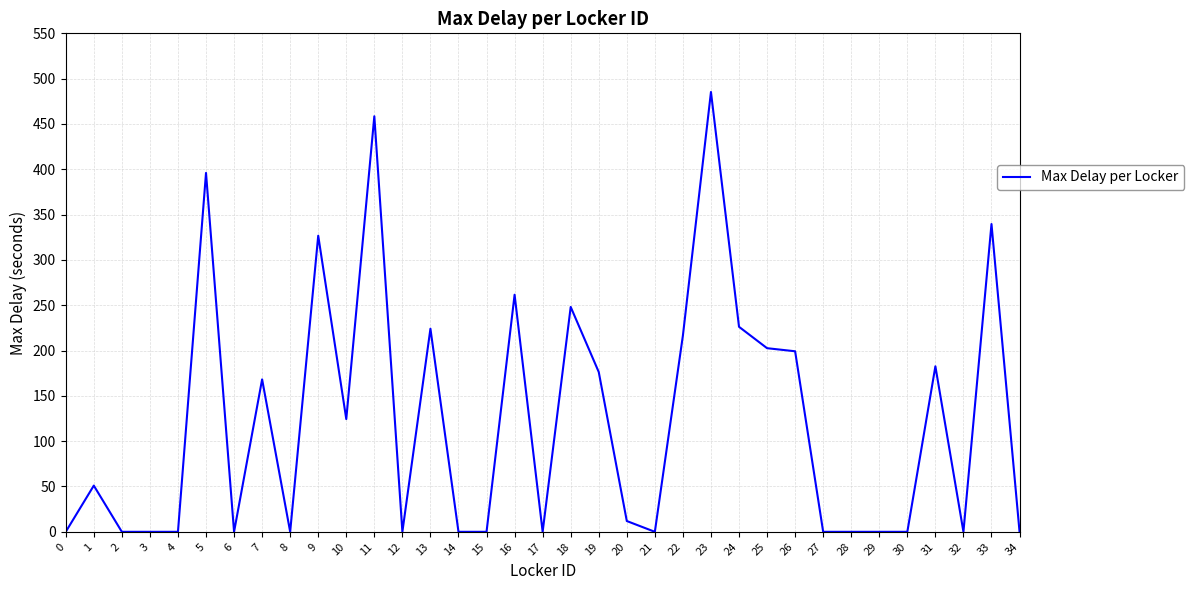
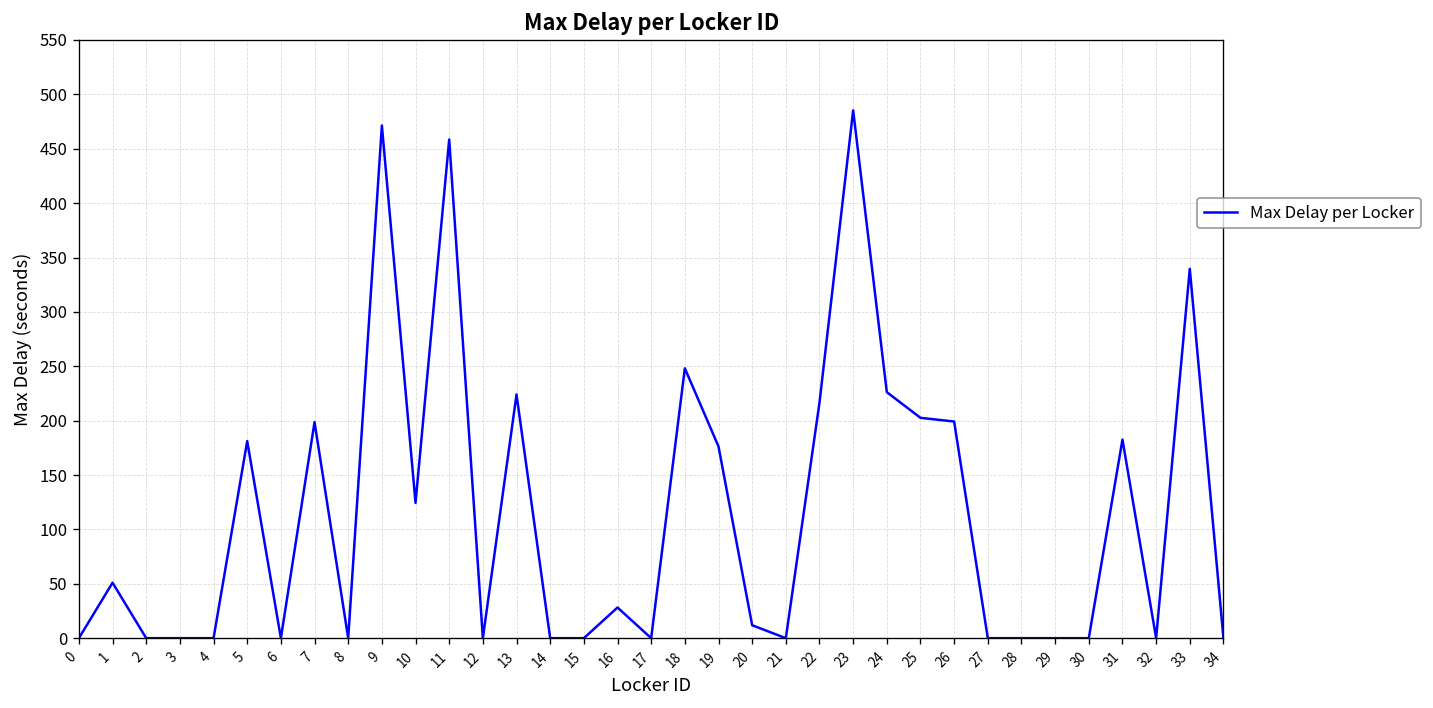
  {
    "0": 0,
    "1": 50,
    "2": 0,
    "3": 0,
    "4": 0,
-   "5": 400,
+   "5": 180,
    "6": 0,
-   "7": 170,
+   "7": 200,
    "8": 0,
-   "9": 330,
+   "9": 470,
    "10": 120,
    "11": 460,
    "12": 0,
    "13": 220,
    "14": 0,
    "15": 0,
-   "16": 260,
+   "16": 30,
    "17": 0,
    "18": 250,
    "19": 180,
    "20": 10,
    "21": 0,
    "22": 220,
    "23": 490,
    "24": 230,
    "25": 200,
    "26": 200,
    "27": 0,
    "28": 0,
    "29": 0,
    "30": 0,
    "31": 180,
    "32": 0,
    "33": 340,
    "34": 0
  }
